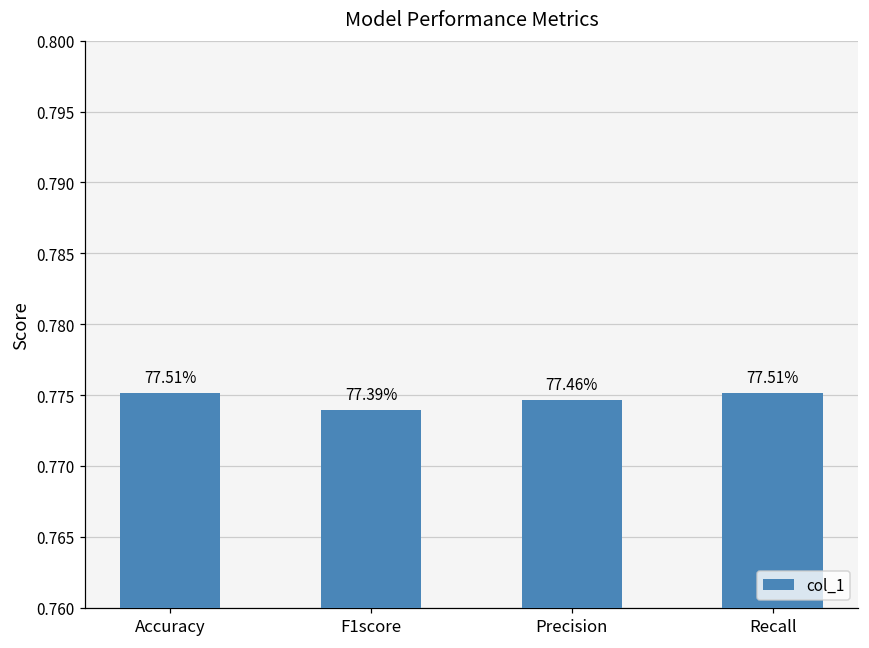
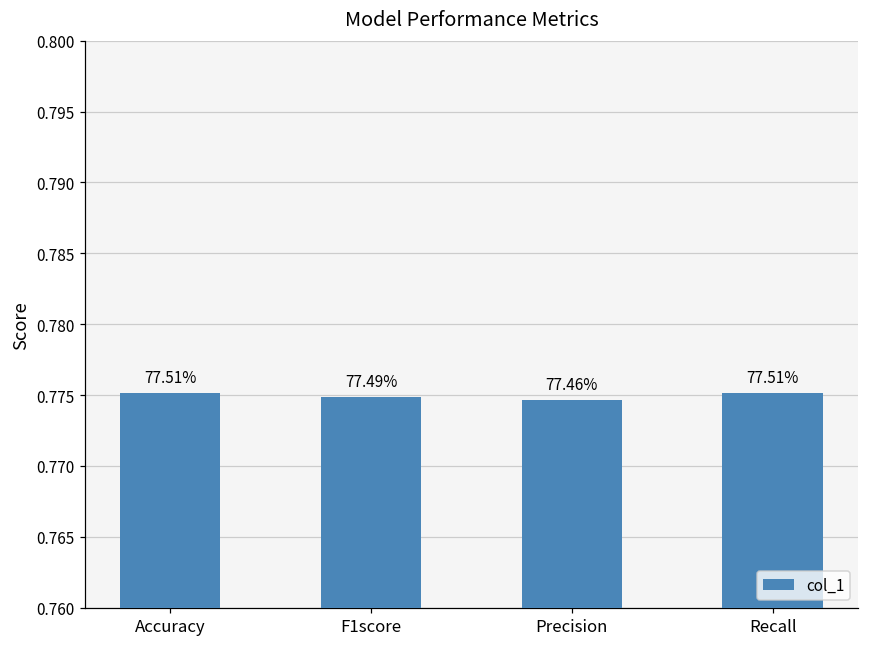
  {
    "Accuracy": "77.51%",
-   "F1score": "77.39%",
+   "F1score": "77.49%",
    "Precision": "77.46%",
    "Recall": "77.51%"
  }
